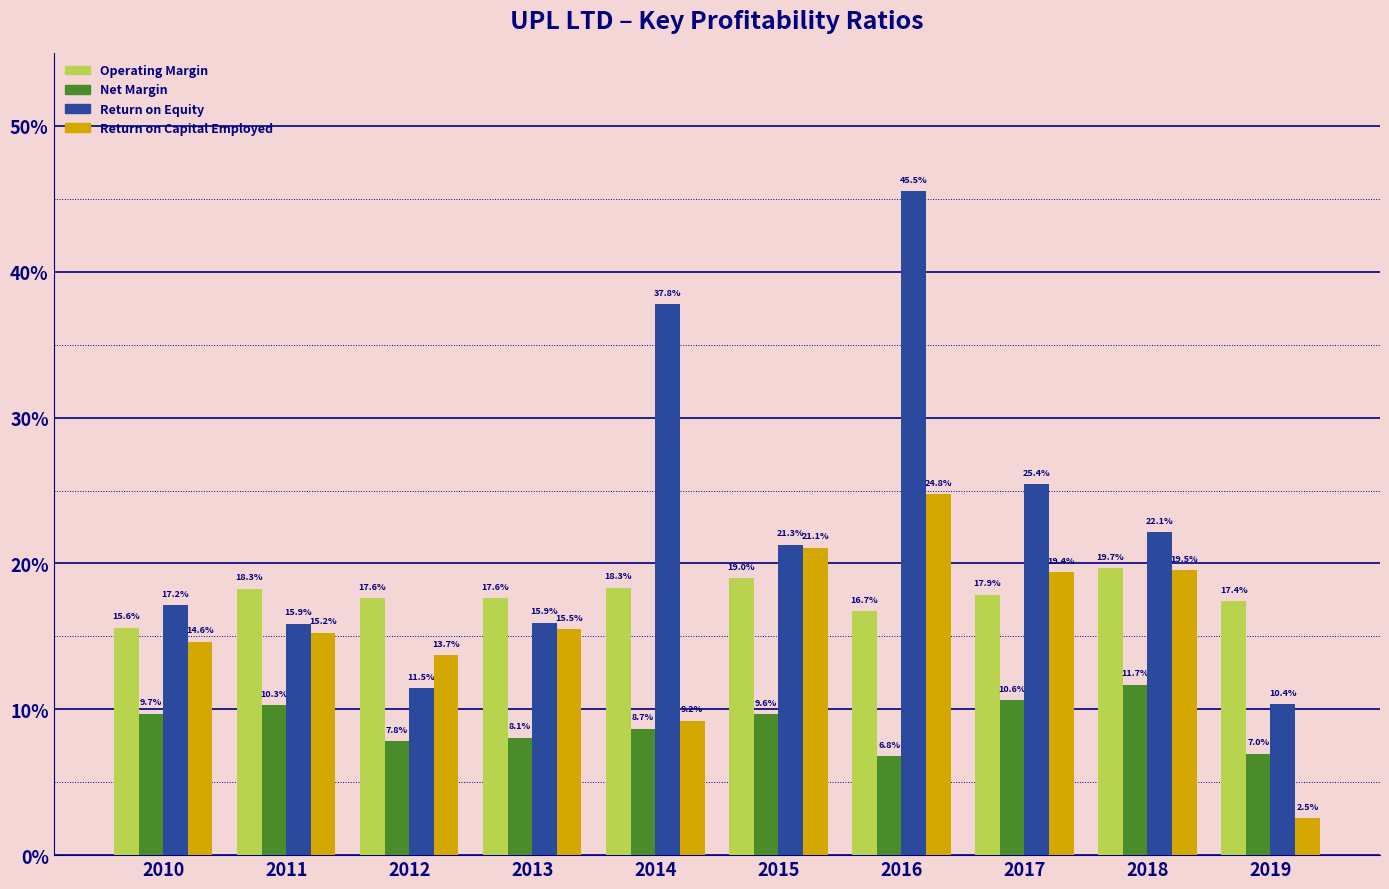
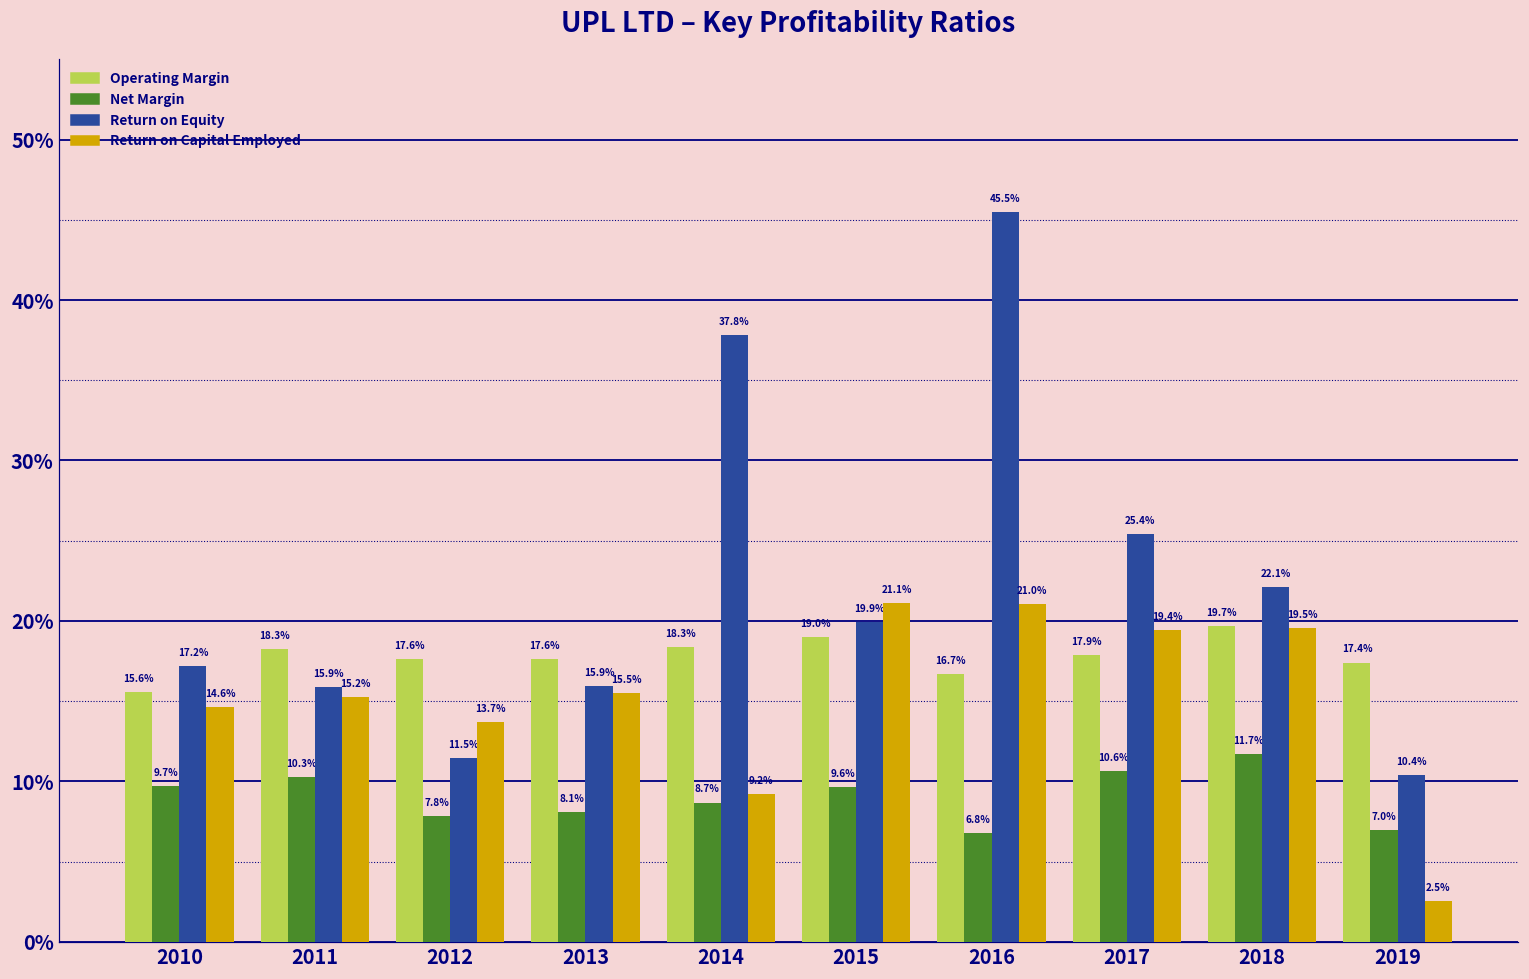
  {
    "Operating Margin": {
      "2010": "15.6%",
      "2011": "18.3%",
      "2012": "17.6%",
      "2013": "17.6%",
      "2014": "18.3%",
      "2015": "19.0%",
      "2016": "16.7%",
      "2017": "17.9%",
      "2018": "19.7%",
      "2019": "17.4%"
    },
    "Net Margin": {
      "2010": "9.7%",
      "2011": "10.3%",
      "2012": "7.8%",
      "2013": "8.1%",
      "2014": "8.7%",
      "2015": "9.6%",
      "2016": "6.8%",
      "2017": "10.6%",
      "2018": "11.7%",
      "2019": "7.0%"
    },
    "Return on Equity": {
      "2010": "17.2%",
      "2011": "15.9%",
      "2012": "11.5%",
      "2013": "15.9%",
      "2014": "37.8%",
-     "2015": "21.3%",
+     "2015": "19.9%",
      "2016": "45.5%",
      "2017": "25.4%",
      "2018": "22.1%",
      "2019": "10.4%"
    },
    "Return on Capital Employed": {
      "2010": "14.6%",
      "2011": "15.2%",
      "2012": "13.7%",
      "2013": "15.5%",
      "2014": "9.2%",
      "2015": "21.1%",
-     "2016": "24.8%",
+     "2016": "21.0%",
      "2017": "19.4%",
      "2018": "19.5%",
      "2019": "2.5%"
    }
  }
